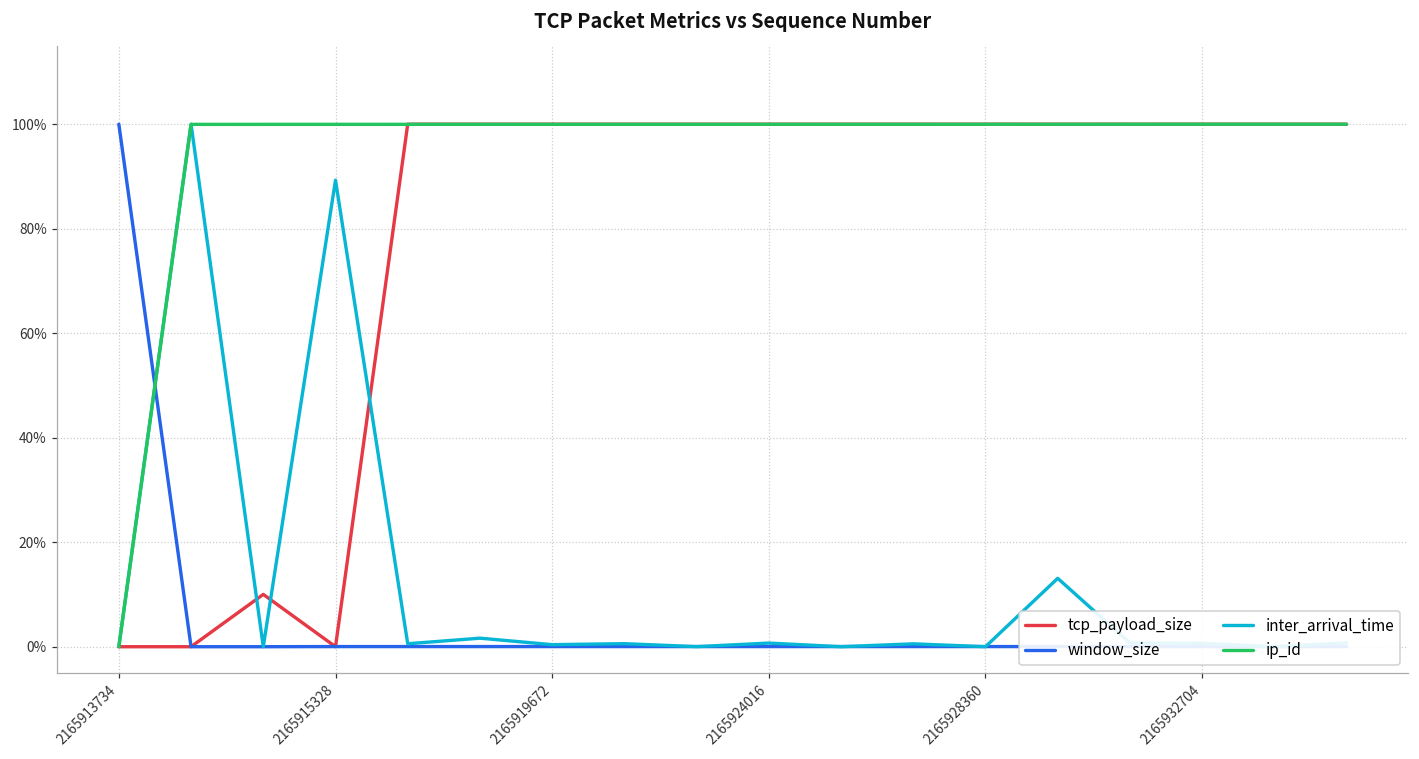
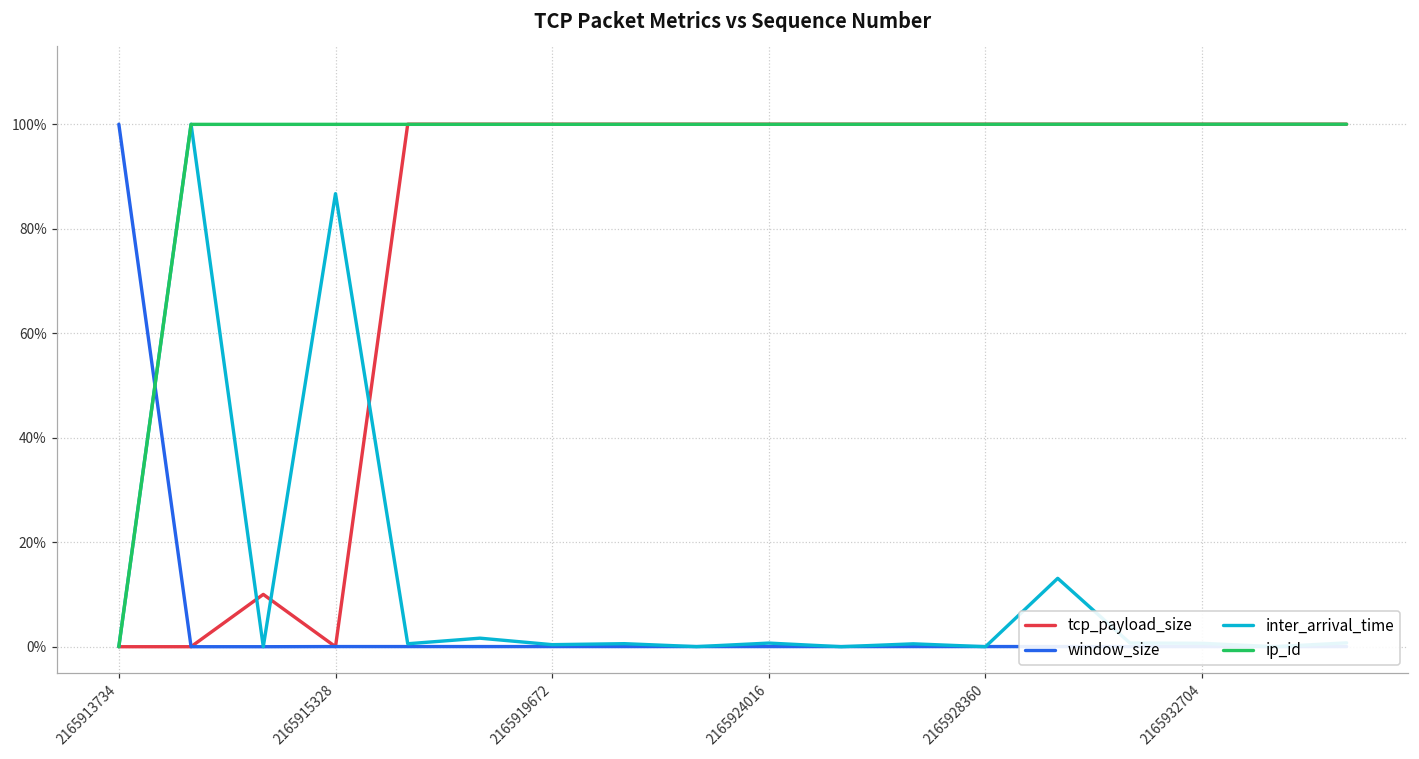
  {
    "window_size": {
      "2165913734": "100%",
      "2165924016": "0%"
    },
    "inter_arrival_time": {
-     "2165915328": "89%",
+     "2165915328": "87%",
      "2165924016": "1%"
    },
    "ip_id": {
      "2165915328": "100%"
    }
  }
